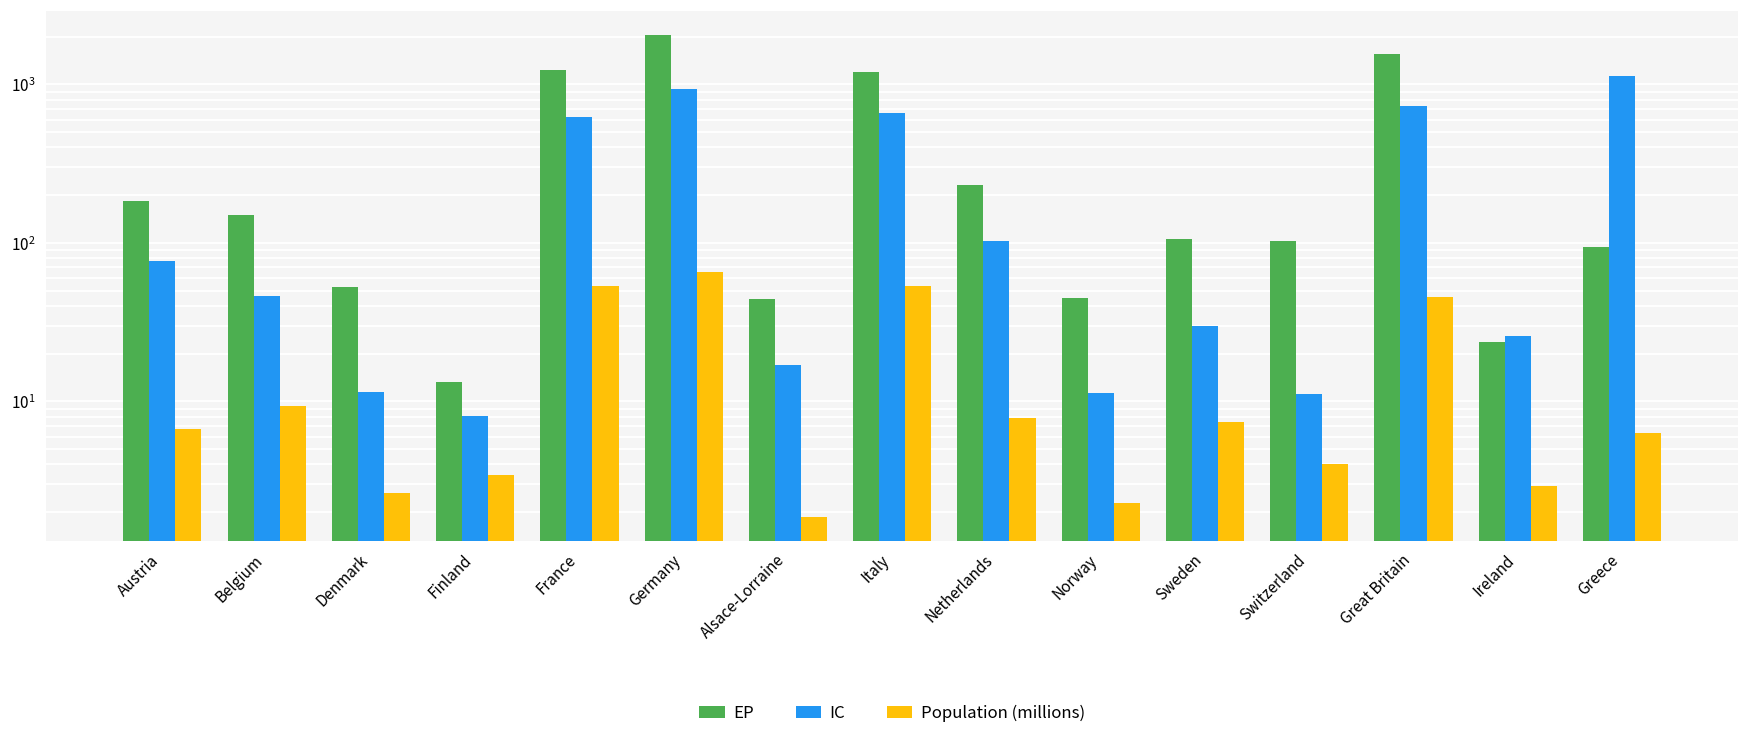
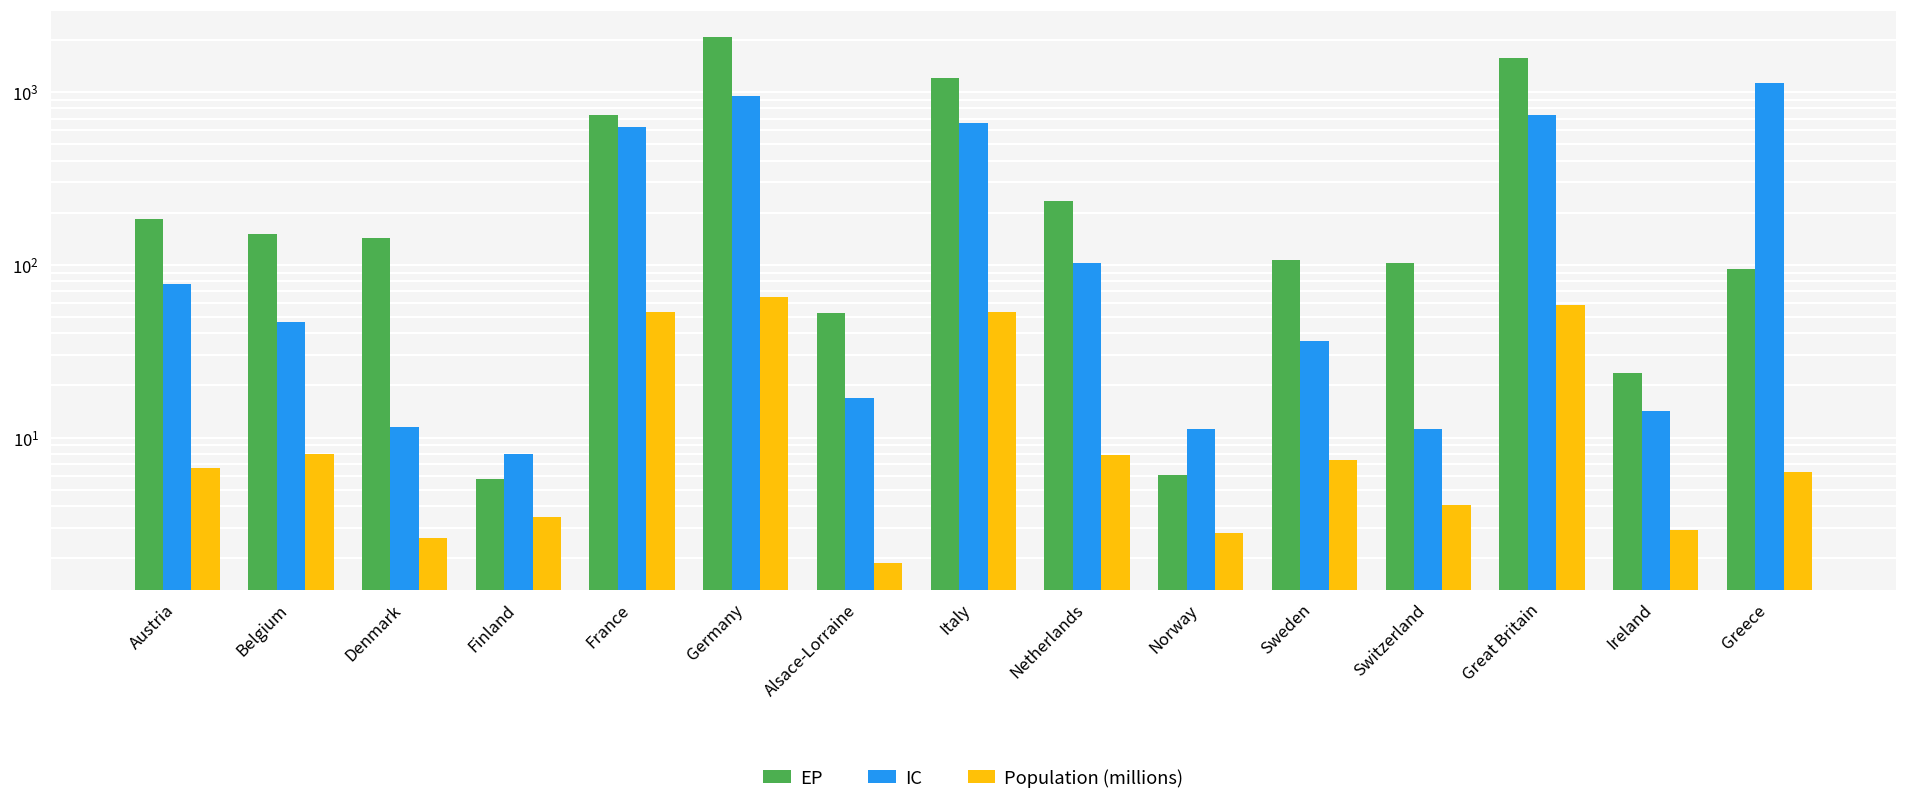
  {
    "EP": {
      "Austria": 180,
      "Belgium": 150,
-     "Denmark": 53,
-     "Finland": 13,
-     "France": 1200,
+     "Denmark": 140,
+     "Finland": 5.7,
+     "France": 700,
      "Germany": 2100,
-     "Alsace-Lorraine": 44,
+     "Alsace-Lorraine": 52,
      "Italy": 1200,
      "Netherlands": 230,
-     "Norway": 45,
+     "Norway": 6.1,
      "Sweden": 110,
      "Switzerland": 100,
      "Great Britain": 1600,
      "Ireland": 24,
      "Greece": 90
    },
    "IC": {
      "Austria": 80,
      "Belgium": 47,
      "Denmark": 11,
      "Finland": 8,
      "France": 630,
      "Germany": 900,
      "Alsace-Lorraine": 17,
      "Italy": 700,
      "Netherlands": 100,
      "Norway": 11,
-     "Sweden": 30,
+     "Sweden": 36,
      "Switzerland": 11,
      "Great Britain": 700,
-     "Ireland": 26,
+     "Ireland": 14,
      "Greece": 1100
    },
    "Population (millions)": {
      "Austria": 7,
-     "Belgium": 9,
+     "Belgium": 8,
      "Denmark": 2.6,
      "Finland": 3.4,
      "France": 53,
      "Germany": 70,
      "Alsace-Lorraine": 1.9,
      "Italy": 53,
      "Netherlands": 8,
-     "Norway": 2.3,
+     "Norway": 2.8,
      "Sweden": 7,
      "Switzerland": 4.1,
-     "Great Britain": 46,
+     "Great Britain": 58,
      "Ireland": 2.9,
      "Greece": 6
    }
  }
